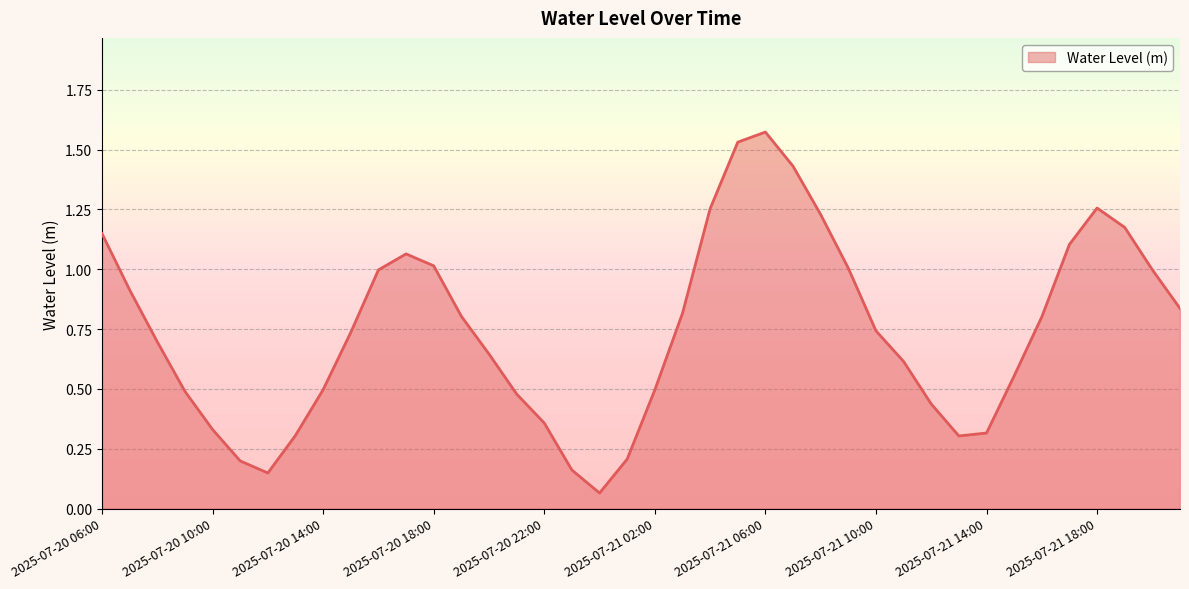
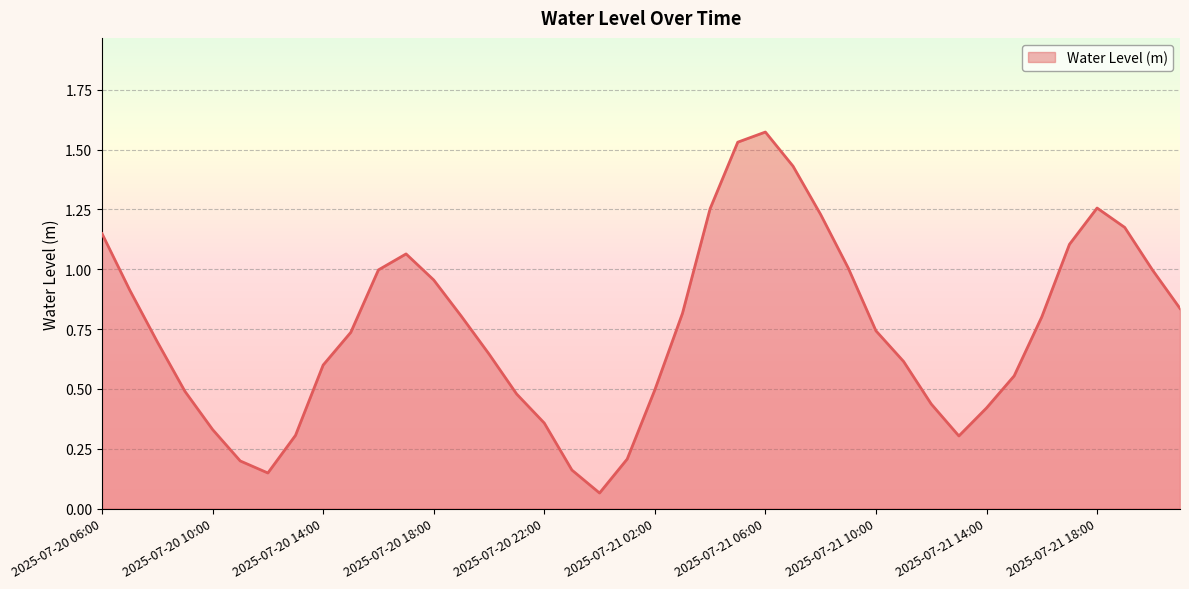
  {
    "2025-07-20 06:00": 1.15,
    "2025-07-20 10:00": 0.33,
-   "2025-07-20 14:00": 0.50,
-   "2025-07-20 18:00": 1.01,
+   "2025-07-20 14:00": 0.60,
+   "2025-07-20 18:00": 0.96,
    "2025-07-20 22:00": 0.36,
    "2025-07-21 02:00": 0.50,
    "2025-07-21 06:00": 1.57,
    "2025-07-21 10:00": 0.74,
-   "2025-07-21 14:00": 0.32,
+   "2025-07-21 14:00": 0.42,
    "2025-07-21 18:00": 1.26
  }
